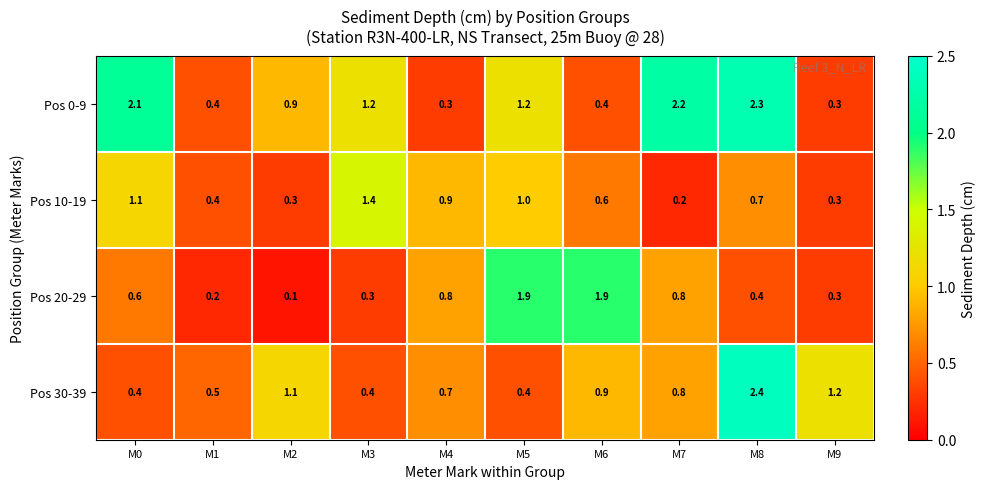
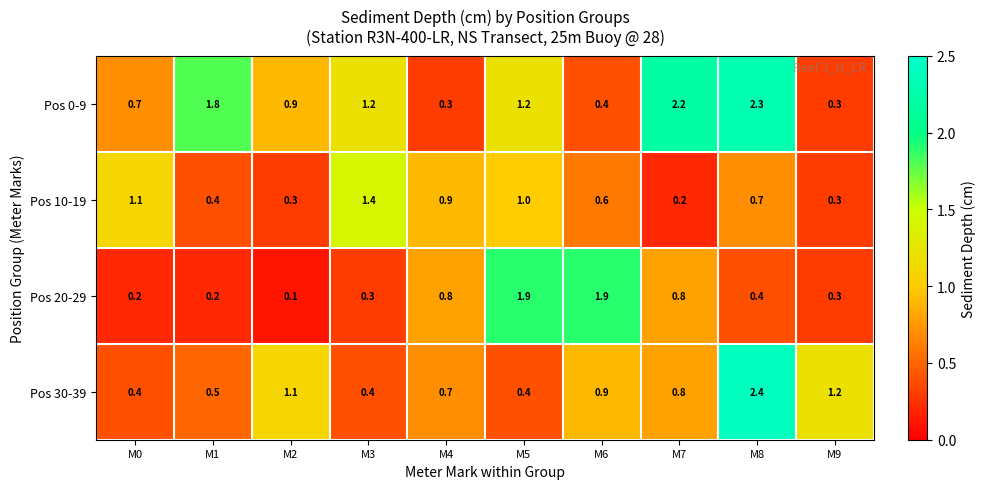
  {
    "Pos 0-9": {
-     "M0": 2.1,
-     "M1": 0.4,
+     "M0": 0.7,
+     "M1": 1.8,
      "M2": 0.9,
      "M3": 1.2,
      "M4": 0.3,
      "M5": 1.2,
      "M6": 0.4,
      "M7": 2.2,
      "M8": 2.3
    },
    "Pos 10-19": {
      "M0": 1.1,
      "M1": 0.4,
      "M2": 0.3,
      "M3": 1.4,
      "M4": 0.9,
      "M5": 1.0,
      "M6": 0.6,
      "M7": 0.2,
      "M8": 0.7,
      "M9": 0.3
    },
    "Pos 20-29": {
-     "M0": 0.6,
+     "M0": 0.2,
      "M1": 0.2,
      "M2": 0.1,
      "M3": 0.3,
      "M4": 0.8,
      "M5": 1.9,
      "M6": 1.9,
      "M7": 0.8,
      "M8": 0.4,
      "M9": 0.3
    },
    "Pos 30-39": {
      "M0": 0.4,
      "M1": 0.5,
      "M2": 1.1,
      "M3": 0.4,
      "M4": 0.7,
      "M5": 0.4,
      "M6": 0.9,
      "M7": 0.8,
      "M8": 2.4,
      "M9": 1.2
    }
  }
